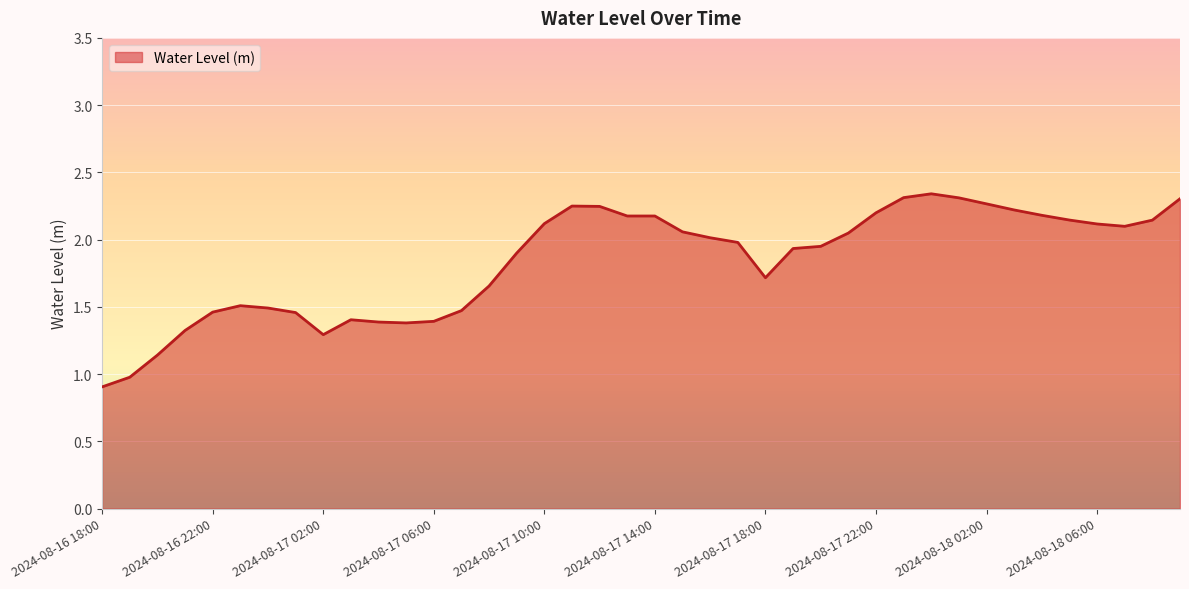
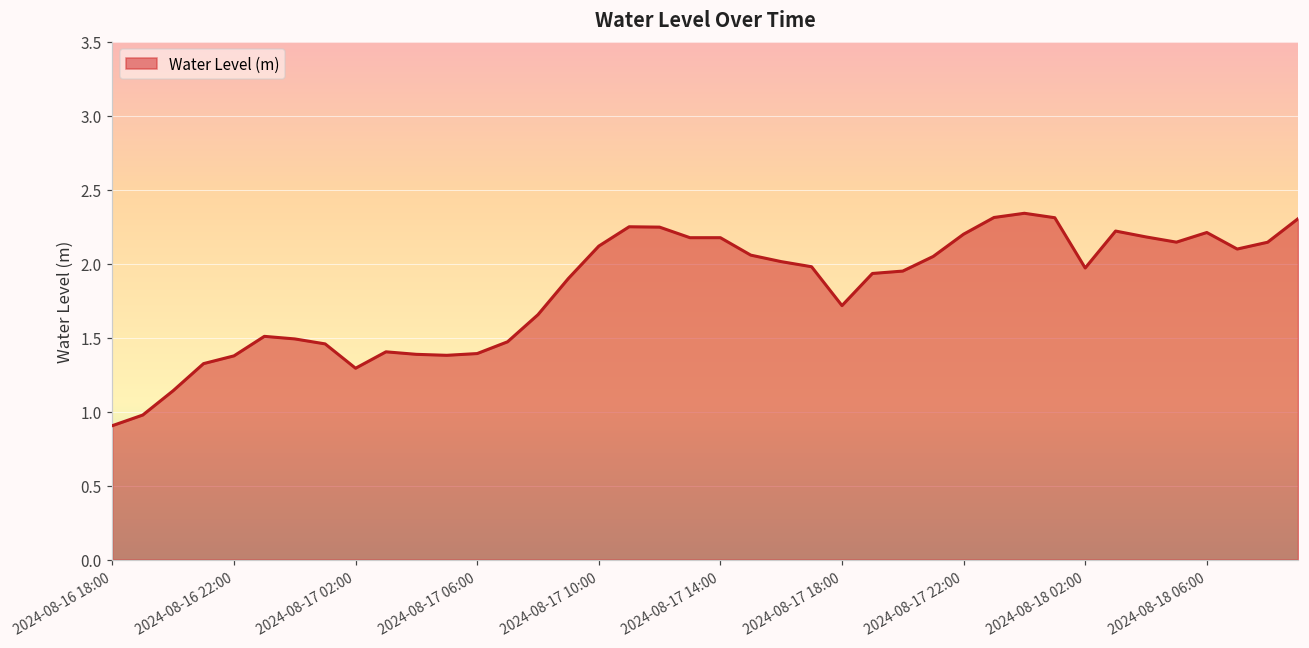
  {
    "2024-08-16 18:00": 0.90,
-   "2024-08-16 22:00": 1.46,
+   "2024-08-16 22:00": 1.38,
    "2024-08-17 02:00": 1.29,
    "2024-08-17 06:00": 1.39,
    "2024-08-17 10:00": 2.12,
    "2024-08-17 14:00": 2.18,
    "2024-08-17 18:00": 1.72,
    "2024-08-17 22:00": 2.20,
-   "2024-08-18 02:00": 2.27,
-   "2024-08-18 06:00": 2.12
+   "2024-08-18 02:00": 1.97,
+   "2024-08-18 06:00": 2.21
  }
